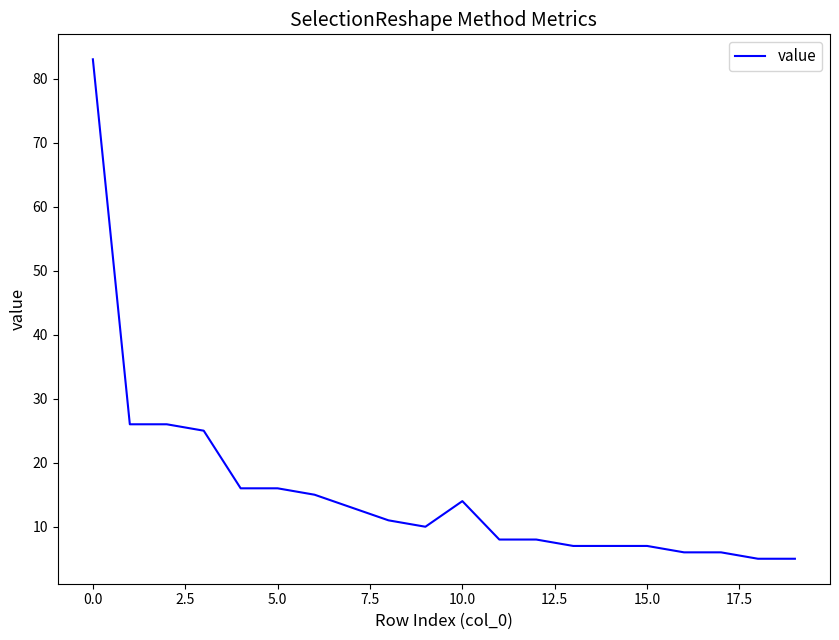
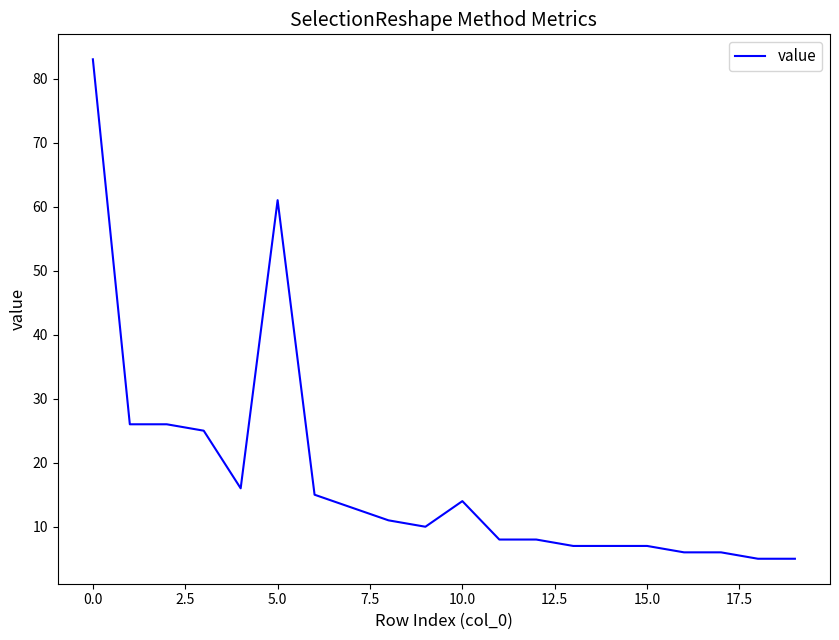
  {
    "0.0": 83,
-   "5.0": 16,
+   "5.0": 61,
    "10.0": 14,
    "15.0": 7
  }
